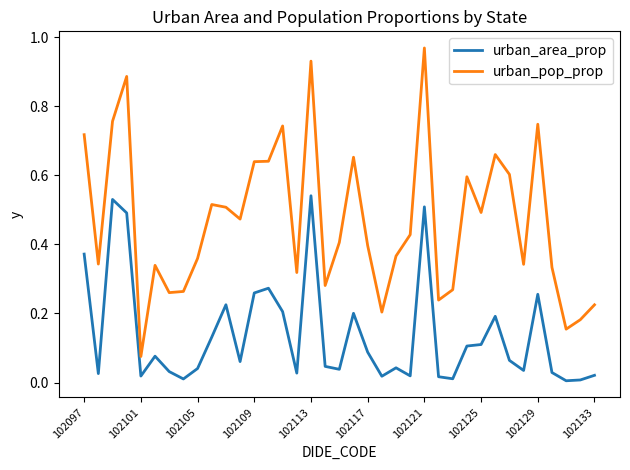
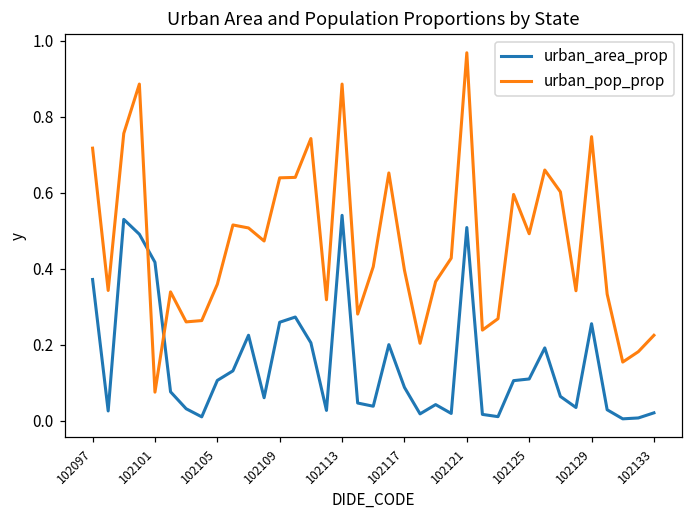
  {
    "urban_area_prop": {
      "102097": 0.37,
-     "102101": 0.02,
-     "102105": 0.04,
+     "102101": 0.42,
+     "102105": 0.11,
      "102109": 0.26,
      "102113": 0.54,
      "102117": 0.09,
      "102121": 0.51,
      "102125": 0.11,
      "102129": 0.26,
      "102133": 0.02
    },
    "urban_pop_prop": {
      "102097": 0.72,
      "102101": 0.08,
      "102105": 0.36,
      "102109": 0.64,
-     "102113": 0.93,
+     "102113": 0.89,
      "102117": 0.40,
      "102121": 0.97,
      "102125": 0.49,
      "102129": 0.75,
      "102133": 0.23
    }
  }
